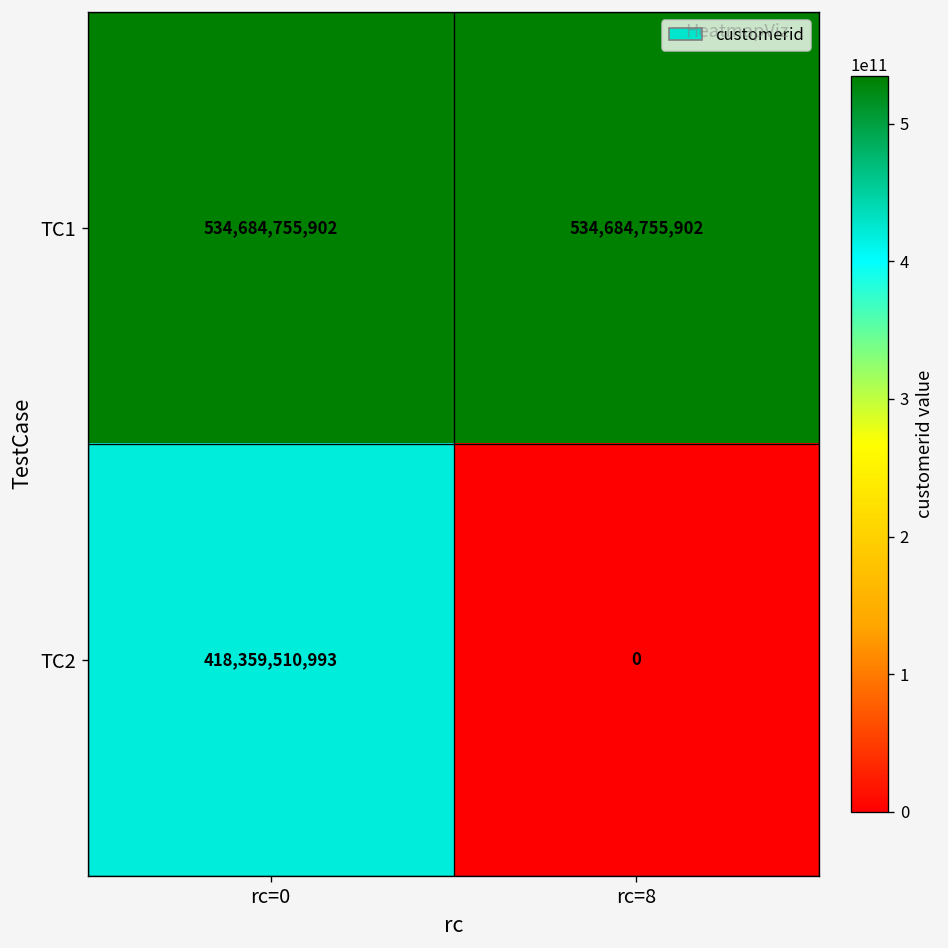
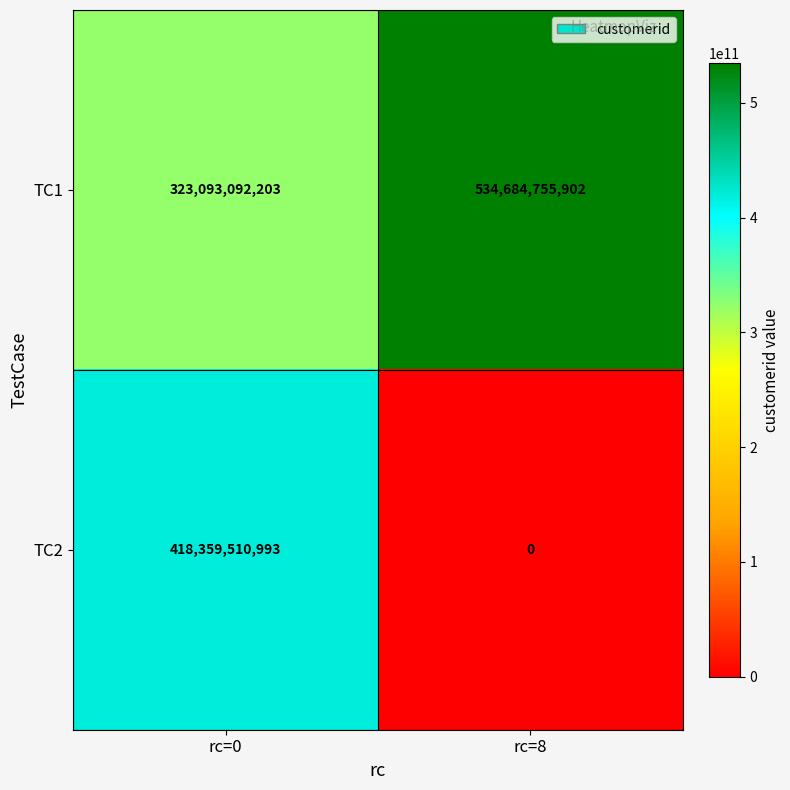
  {
    "TC1": {
-     "rc=0": "534,684,755,902",
+     "rc=0": "323,093,092,203",
      "rc=8": "534,684,755,902"
    },
    "TC2": {
      "rc=0": "418,359,510,993",
      "rc=8": "0"
    }
  }
